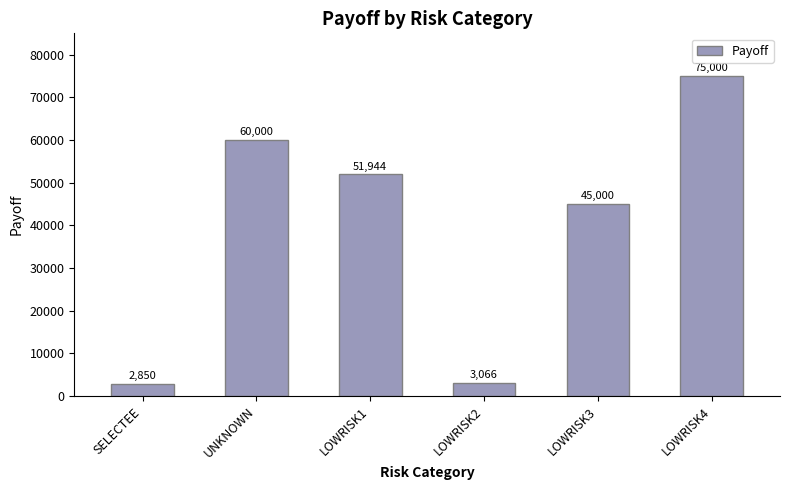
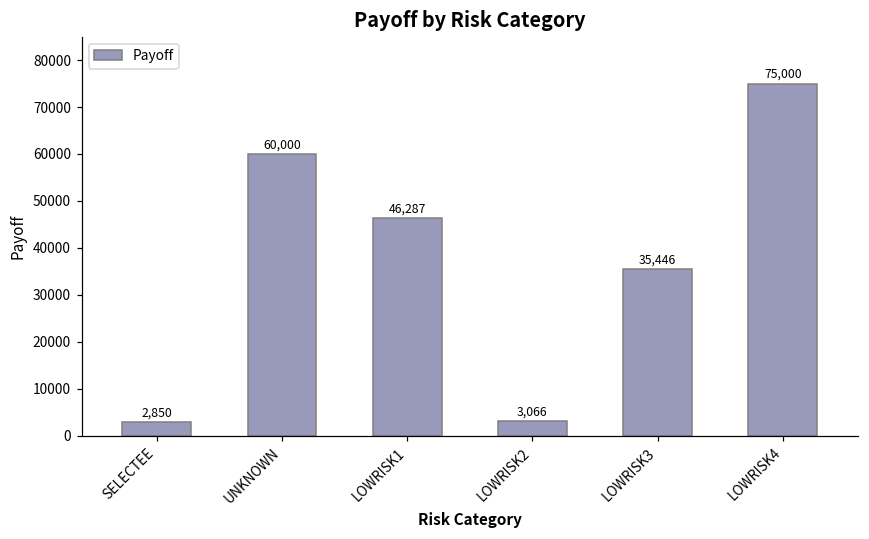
  {
    "SELECTEE": "2,850",
    "UNKNOWN": "60,000",
-   "LOWRISK1": "51,944",
+   "LOWRISK1": "46,287",
    "LOWRISK2": "3,066",
-   "LOWRISK3": "45,000",
+   "LOWRISK3": "35,446",
    "LOWRISK4": "75,000"
  }
